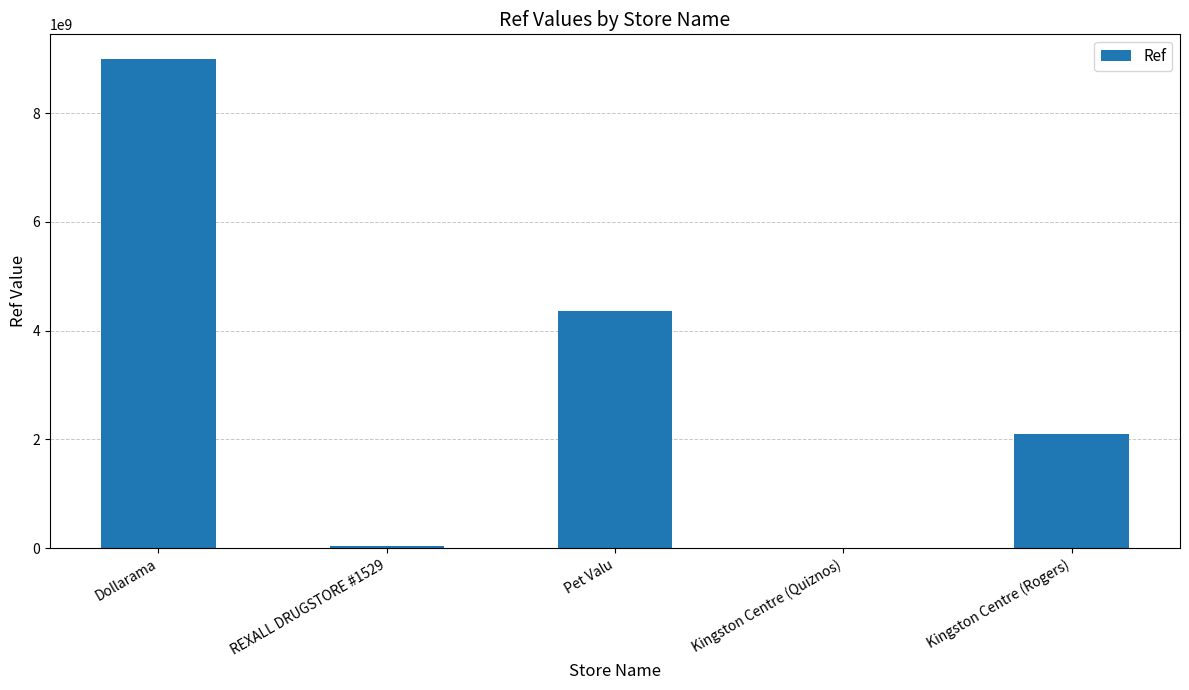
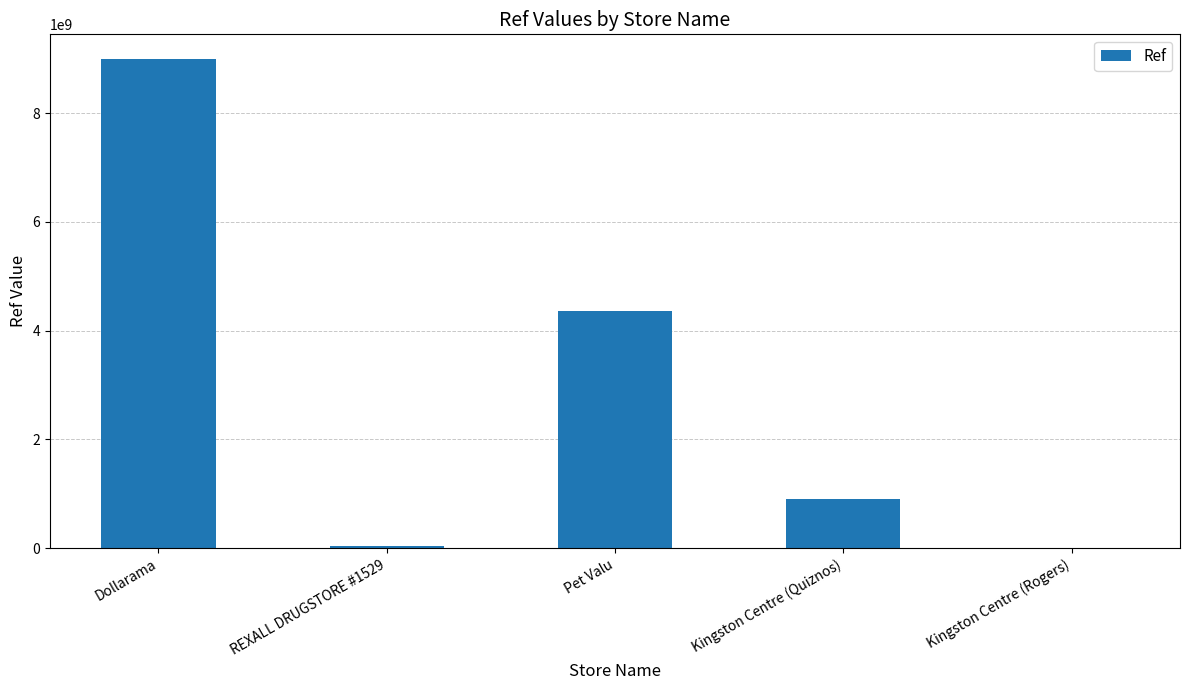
  {
    "Dollarama": 9000000000,
    "Pet Valu": 4400000000,
-   "Kingston Centre (Quiznos)": 0,
-   "Kingston Centre (Rogers)": 2100000000
+   "Kingston Centre (Quiznos)": 900000000,
+   "Kingston Centre (Rogers)": 0
  }
